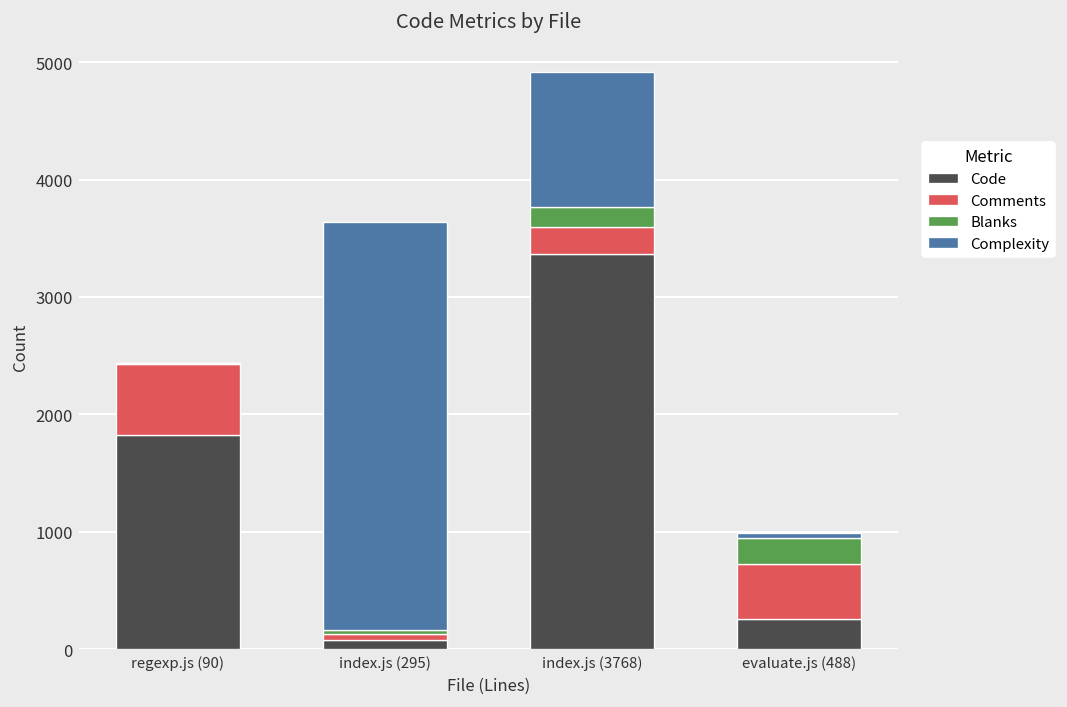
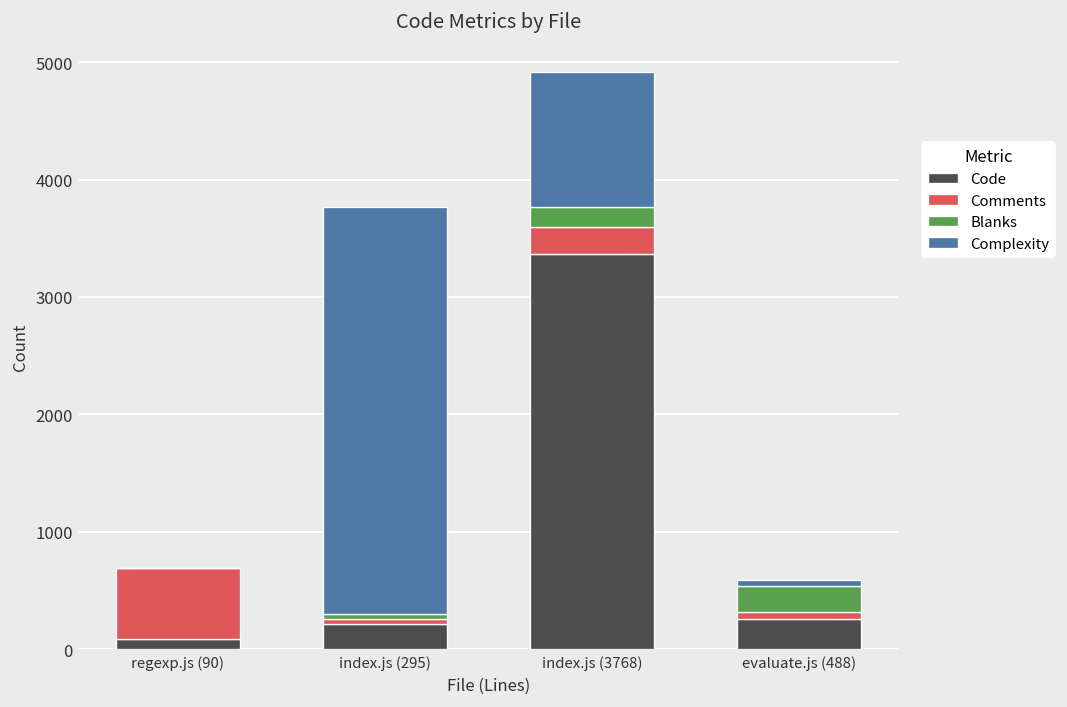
  {
    "Code": {
-     "regexp.js (90)": 1800,
-     "index.js (295)": 100,
+     "regexp.js (90)": 100,
+     "index.js (295)": 200,
      "index.js (3768)": 3400,
      "evaluate.js (488)": 300
    },
    "Comments": {
      "regexp.js (90)": 600,
      "index.js (295)": 0,
      "index.js (3768)": 200,
-     "evaluate.js (488)": 500
+     "evaluate.js (488)": 100
    },
    "Blanks": {
      "index.js (295)": 0,
      "index.js (3768)": 200,
      "evaluate.js (488)": 200
    },
    "Complexity": {
      "regexp.js (90)": 0,
      "index.js (295)": 3500,
      "index.js (3768)": 1100,
      "evaluate.js (488)": 0
    }
  }
